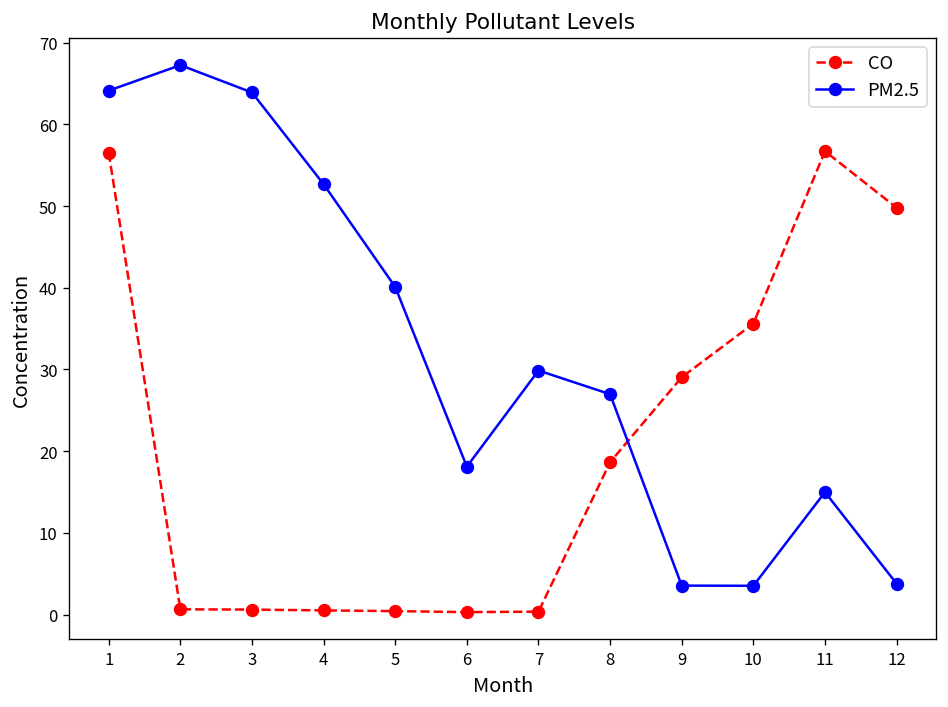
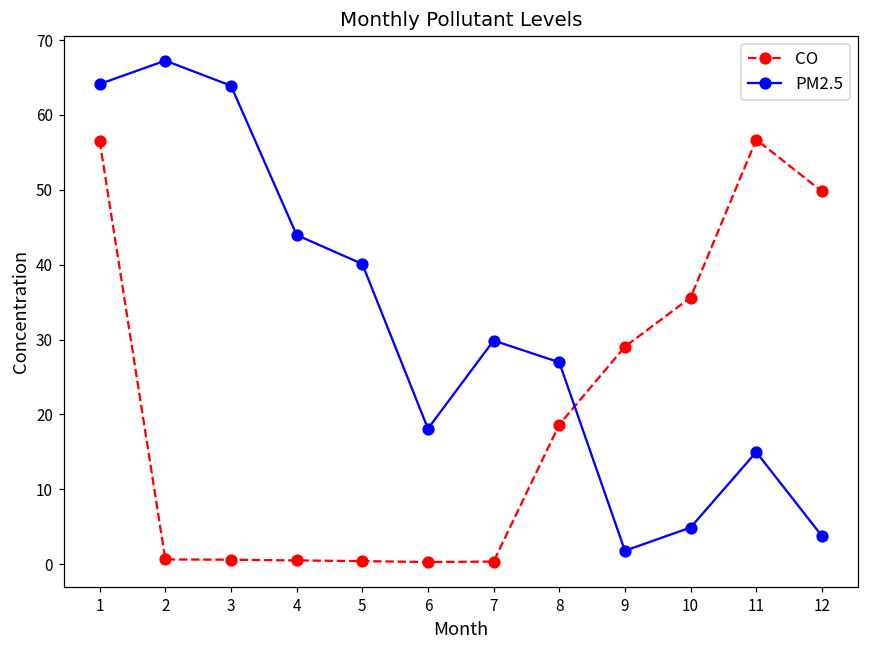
  {
    "CO": {
      "1": 57,
      "2": 1,
      "3": 1,
      "4": 1,
      "5": 0,
      "6": 0,
      "7": 0,
      "8": 19,
      "9": 29,
      "10": 36,
      "11": 57,
      "12": 50
    },
    "PM2.5": {
      "1": 64,
      "2": 67,
      "3": 64,
-     "4": 53,
+     "4": 44,
      "5": 40,
      "6": 18,
      "7": 30,
      "8": 27,
-     "9": 4,
-     "10": 4,
+     "9": 2,
+     "10": 5,
      "11": 15,
      "12": 4
    }
  }
